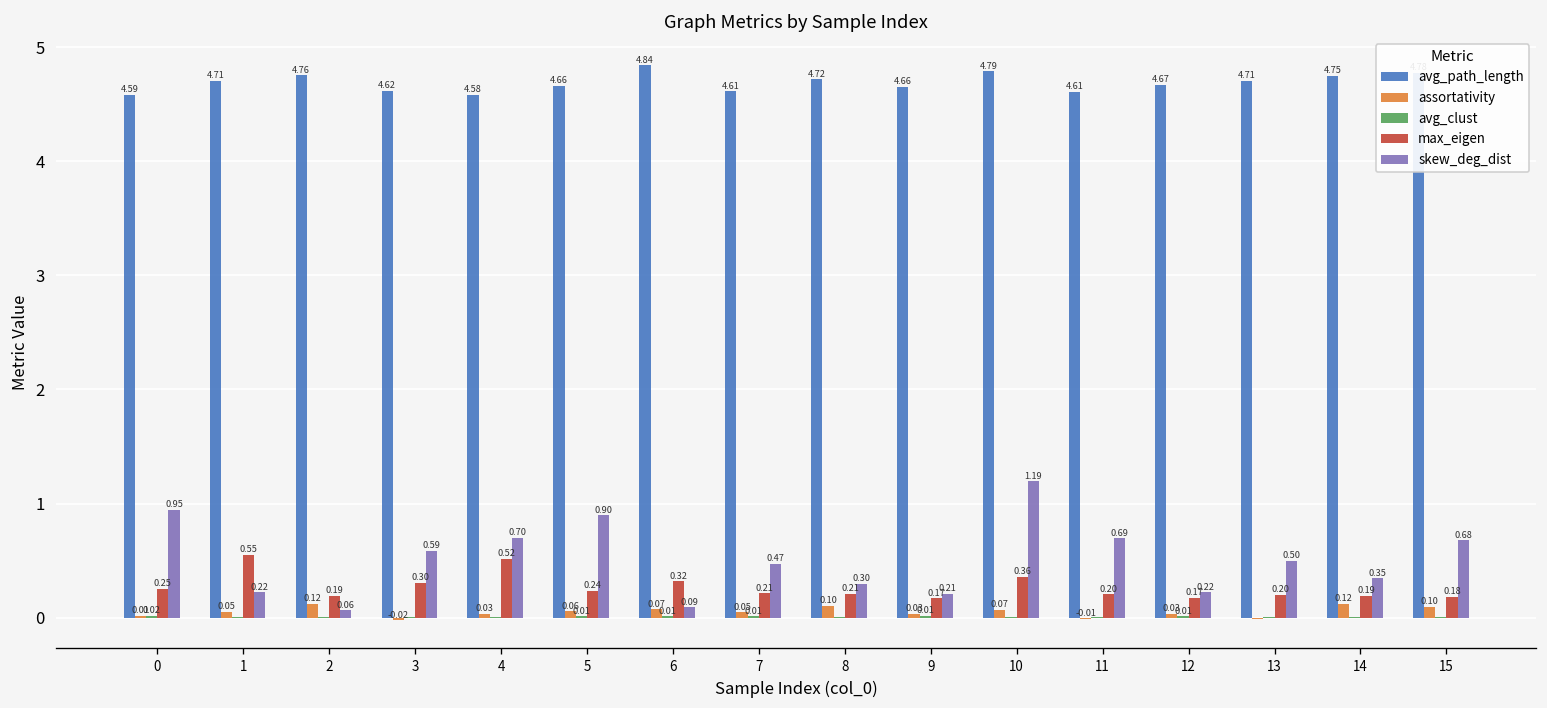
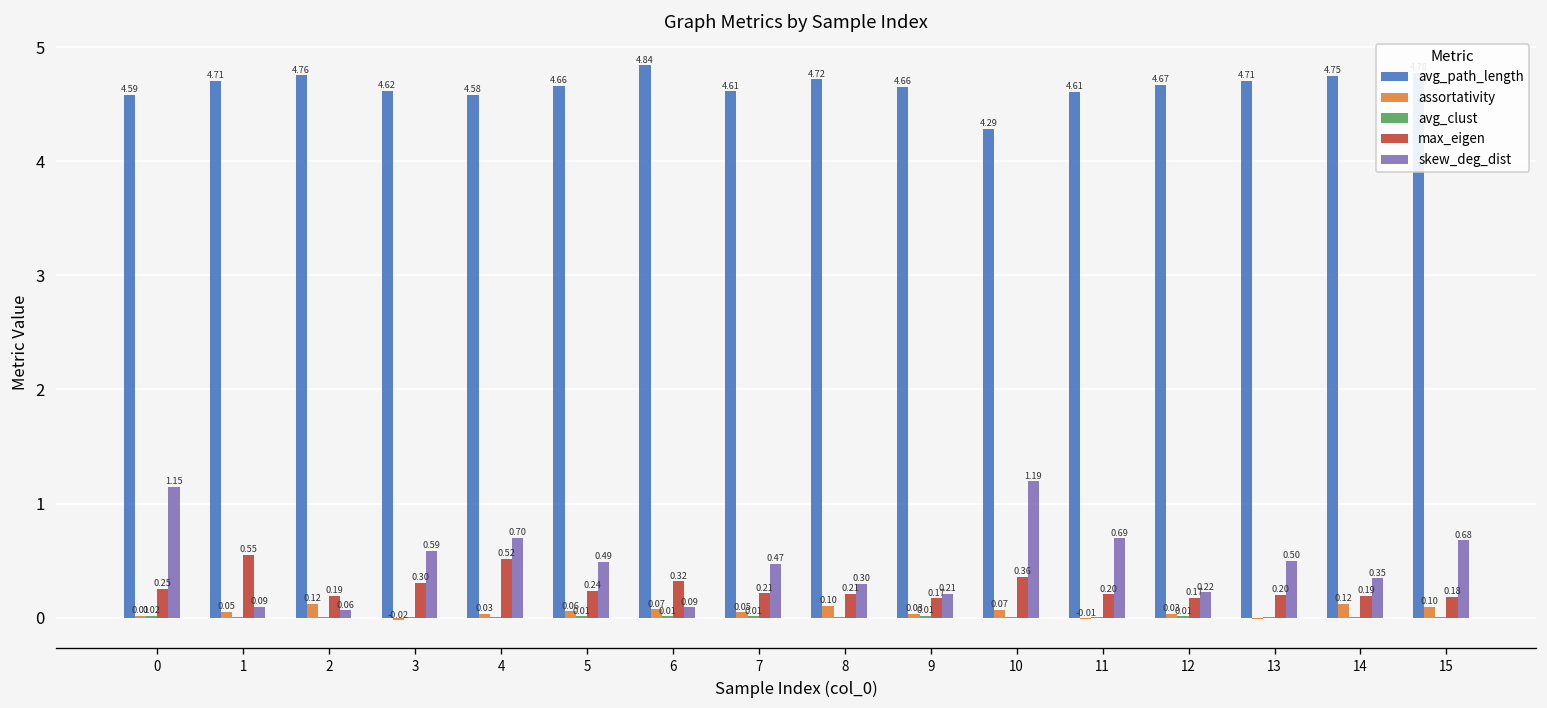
  {
    "avg_path_length": {
      "0": 4.59,
      "1": 4.71,
      "2": 4.76,
      "3": 4.62,
      "4": 4.58,
      "5": 4.66,
      "6": 4.84,
      "7": 4.61,
      "8": 4.72,
      "9": 4.66,
-     "10": 4.79,
+     "10": 4.29,
      "11": 4.61,
      "12": 4.67,
      "13": 4.71,
      "14": 4.75
    },
    "assortativity": {
      "1": 0.05,
      "2": 0.12,
      "3": -0.02,
      "4": 0.03,
      "6": 0.07,
      "8": 0.10,
      "10": 0.07,
      "11": -0.01,
      "14": 0.12,
      "15": 0.10
    },
    "avg_clust": {
      "6": 0.01
    },
    "max_eigen": {
      "0": 0.25,
      "1": 0.55,
      "2": 0.19,
      "3": 0.30,
      "4": 0.52,
      "5": 0.24,
      "6": 0.32,
      "7": 0.21,
      "8": 0.21,
      "10": 0.36,
      "11": 0.20,
      "13": 0.20,
      "14": 0.19,
      "15": 0.18
    },
    "skew_deg_dist": {
-     "0": 0.95,
-     "1": 0.22,
+     "0": 1.15,
+     "1": 0.09,
      "2": 0.06,
      "3": 0.59,
      "4": 0.70,
-     "5": 0.90,
+     "5": 0.49,
      "6": 0.09,
      "7": 0.47,
      "8": 0.30,
      "10": 1.19,
      "11": 0.69,
      "13": 0.50,
      "14": 0.35,
      "15": 0.68
    }
  }
